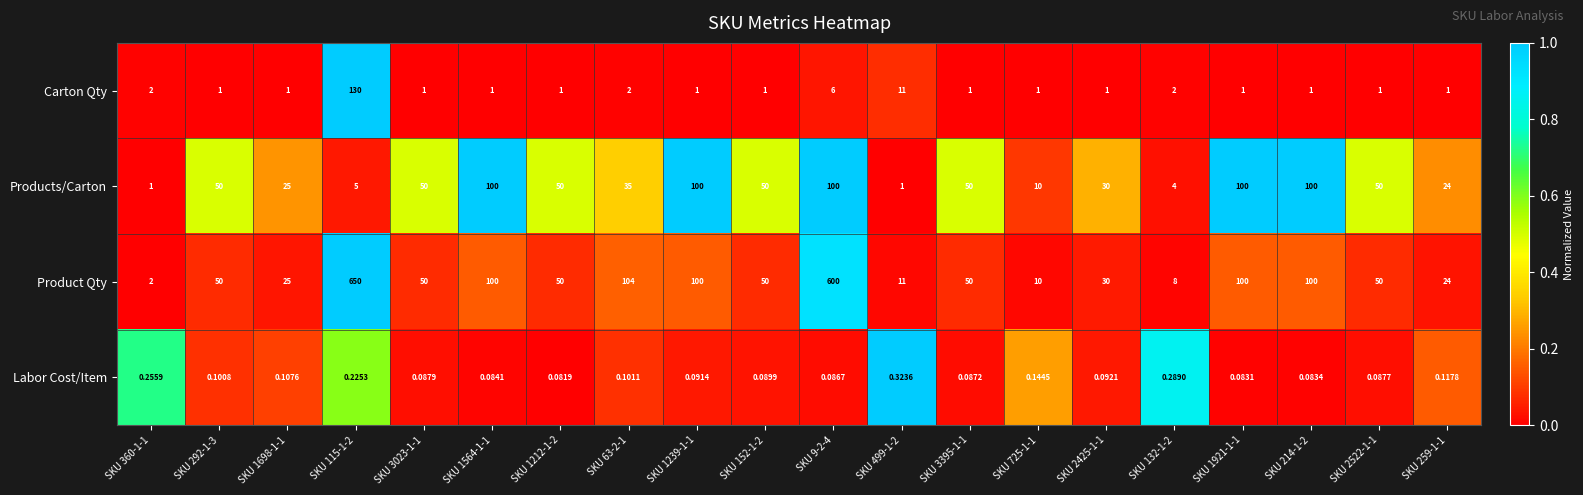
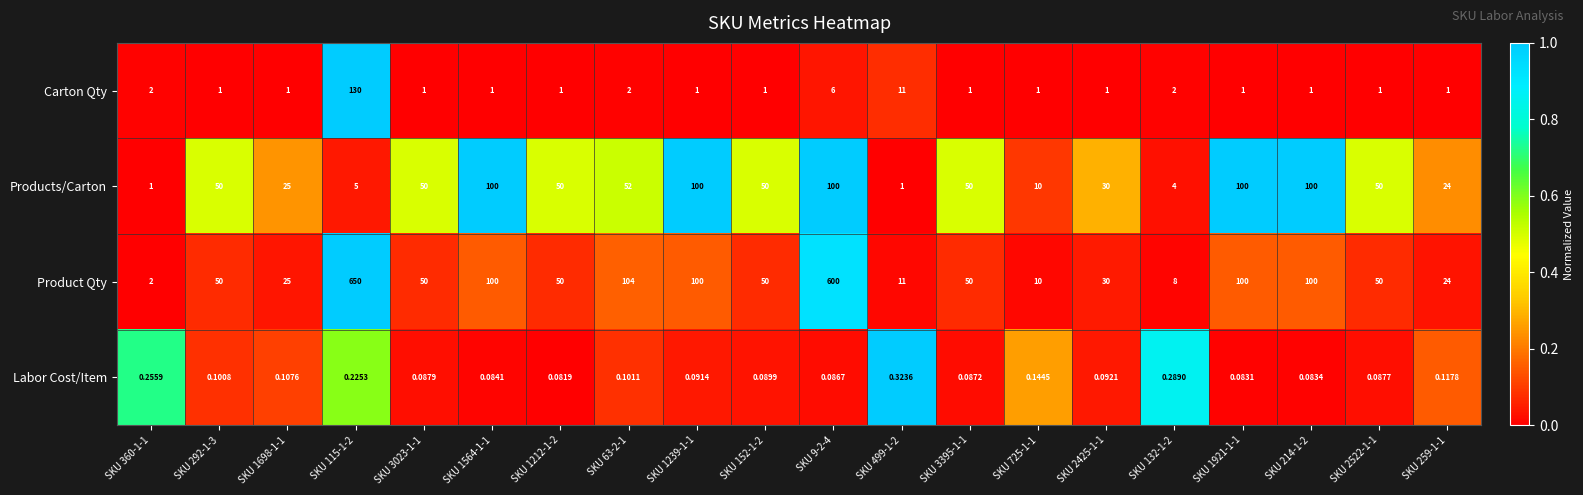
  {
    "Carton Qty": {
      "SKU 360-1-1": 2,
      "SKU 292-1-3": 1,
      "SKU 1698-1-1": 1,
      "SKU 115-1-2": 130,
      "SKU 3023-1-1": 1,
      "SKU 1564-1-1": 1,
      "SKU 1212-1-2": 1,
      "SKU 63-2-1": 2,
      "SKU 1239-1-1": 1,
      "SKU 152-1-2": 1,
      "SKU 9-2-4": 6,
      "SKU 499-1-2": 11,
      "SKU 3395-1-1": 1,
      "SKU 725-1-1": 1,
      "SKU 2425-1-1": 1,
      "SKU 132-1-2": 2,
      "SKU 1921-1-1": 1,
      "SKU 214-1-2": 1,
      "SKU 2522-1-1": 1,
      "SKU 259-1-1": 1
    },
    "Products/Carton": {
      "SKU 360-1-1": 1,
      "SKU 292-1-3": 50,
      "SKU 1698-1-1": 25,
      "SKU 115-1-2": 5,
      "SKU 3023-1-1": 50,
      "SKU 1564-1-1": 100,
      "SKU 1212-1-2": 50,
-     "SKU 63-2-1": 35,
+     "SKU 63-2-1": 52,
      "SKU 1239-1-1": 100,
      "SKU 152-1-2": 50,
      "SKU 9-2-4": 100,
      "SKU 499-1-2": 1,
      "SKU 3395-1-1": 50,
      "SKU 725-1-1": 10,
      "SKU 2425-1-1": 30,
      "SKU 132-1-2": 4,
      "SKU 1921-1-1": 100,
      "SKU 214-1-2": 100,
      "SKU 2522-1-1": 50,
      "SKU 259-1-1": 24
    },
    "Product Qty": {
      "SKU 360-1-1": 2,
      "SKU 292-1-3": 50,
      "SKU 1698-1-1": 25,
      "SKU 115-1-2": 650,
      "SKU 3023-1-1": 50,
      "SKU 1564-1-1": 100,
      "SKU 1212-1-2": 50,
      "SKU 63-2-1": 104,
      "SKU 1239-1-1": 100,
      "SKU 152-1-2": 50,
      "SKU 9-2-4": 600,
      "SKU 499-1-2": 11,
      "SKU 3395-1-1": 50,
      "SKU 725-1-1": 10,
      "SKU 2425-1-1": 30,
      "SKU 132-1-2": 8,
      "SKU 1921-1-1": 100,
      "SKU 214-1-2": 100,
      "SKU 2522-1-1": 50,
      "SKU 259-1-1": 24
    },
    "Labor Cost/Item": {
      "SKU 360-1-1": 0.2559,
      "SKU 292-1-3": 0.1008,
      "SKU 1698-1-1": 0.1076,
      "SKU 115-1-2": 0.2253,
      "SKU 3023-1-1": 0.0879,
      "SKU 1564-1-1": 0.0841,
      "SKU 1212-1-2": 0.0819,
      "SKU 63-2-1": 0.1011,
      "SKU 1239-1-1": 0.0914,
      "SKU 152-1-2": 0.0899,
      "SKU 9-2-4": 0.0867,
      "SKU 499-1-2": 0.3236,
      "SKU 3395-1-1": 0.0872,
      "SKU 725-1-1": 0.1445,
      "SKU 2425-1-1": 0.0921,
      "SKU 132-1-2": 0.2890,
      "SKU 1921-1-1": 0.0831,
      "SKU 214-1-2": 0.0834,
      "SKU 2522-1-1": 0.0877,
      "SKU 259-1-1": 0.1178
    }
  }
